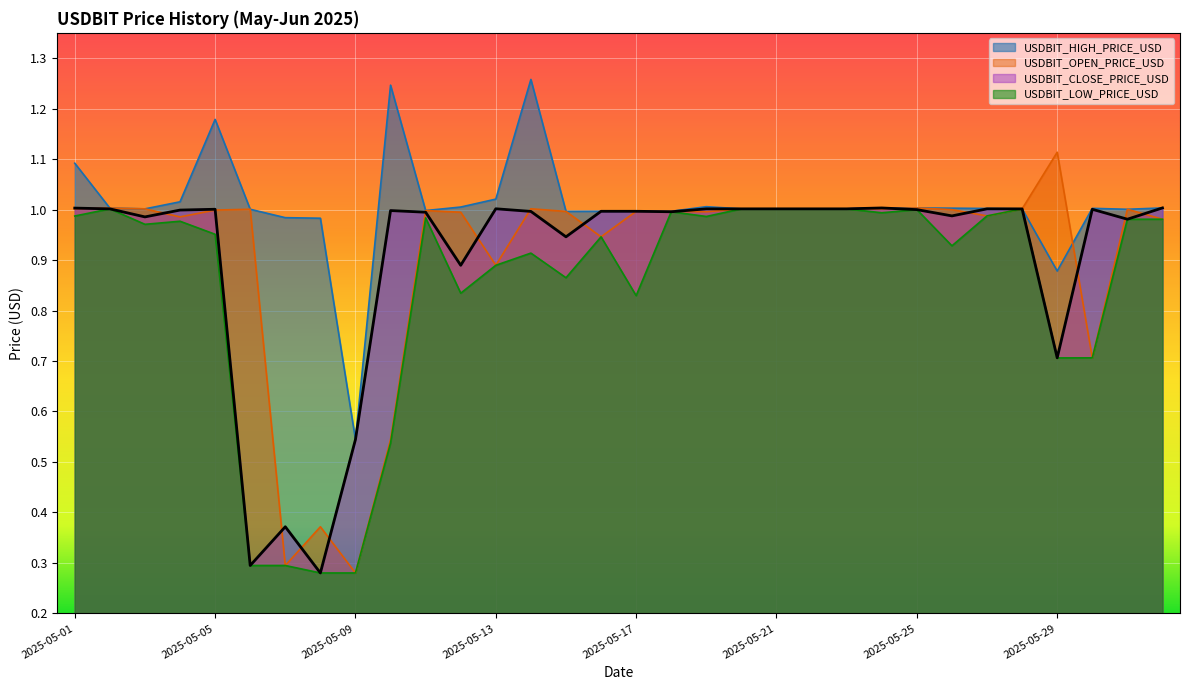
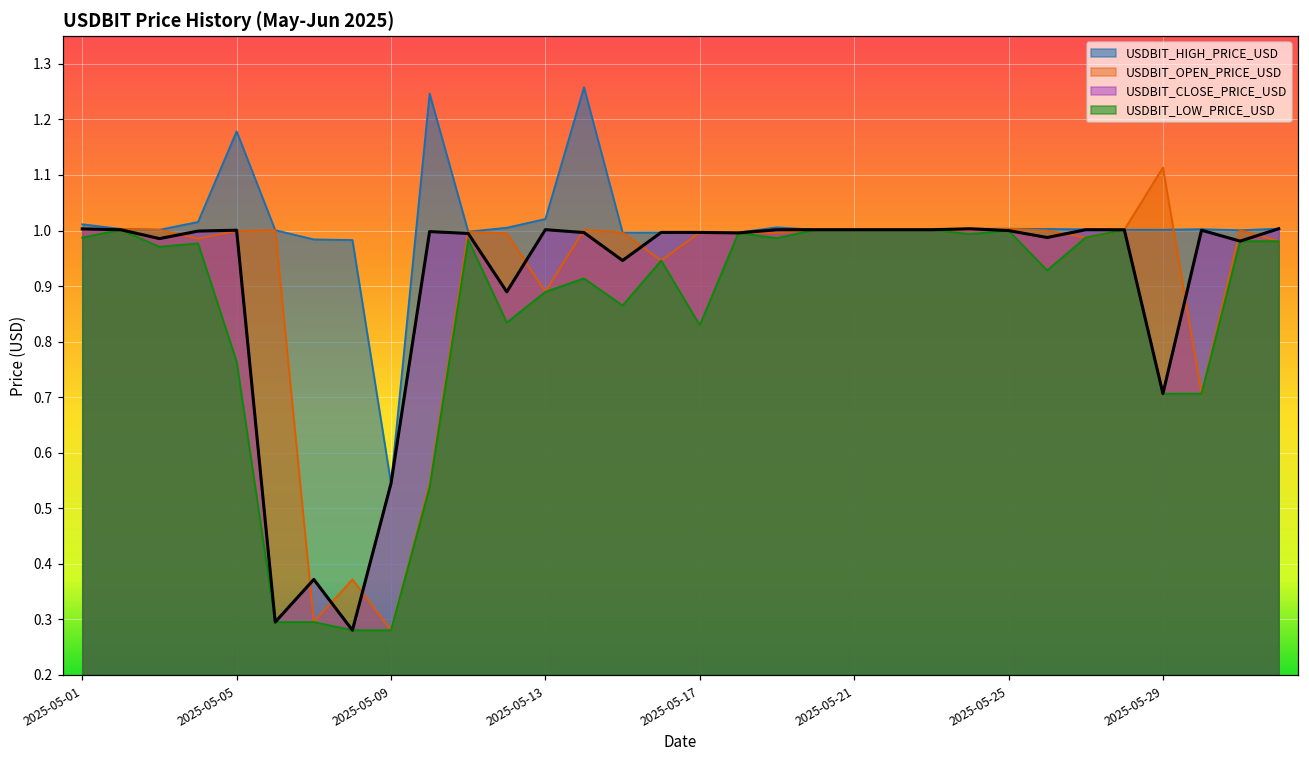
  {
    "USDBIT_HIGH_PRICE_USD": {
-     "2025-05-01": 1.09,
+     "2025-05-01": 1.01,
      "2025-05-05": 1.18,
      "2025-05-13": 1.02,
-     "2025-05-29": 0.88
+     "2025-05-29": 1.00
    },
    "USDBIT_OPEN_PRICE_USD": {
      "2025-05-29": 1.11
    },
    "USDBIT_CLOSE_PRICE_USD": {
      "2025-05-13": 1.00
    },
    "USDBIT_LOW_PRICE_USD": {
      "2025-05-01": 0.99,
-     "2025-05-05": 0.95,
+     "2025-05-05": 0.76,
      "2025-05-17": 0.83
    }
  }
